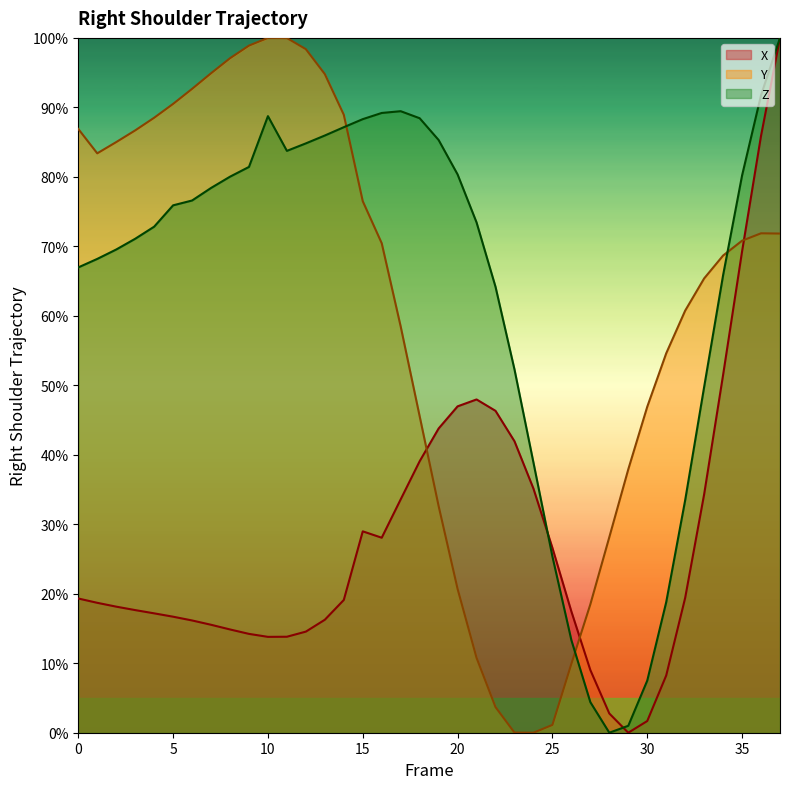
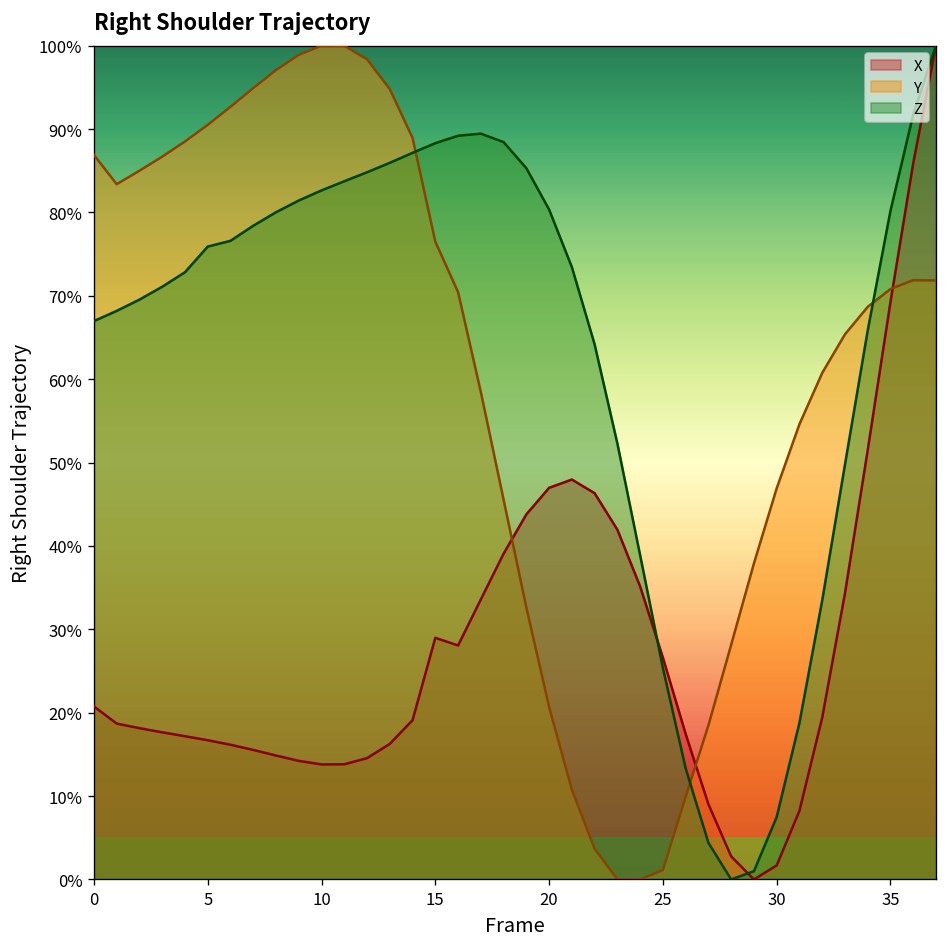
  {
    "X": {
-     "0": "19%",
+     "0": "21%",
      "5": "17%",
      "10": "14%",
      "15": "29%",
      "20": "47%",
      "25": "27%",
      "35": "69%"
    },
    "Y": {
      "0": "87%",
      "5": "91%",
      "10": "100%",
      "15": "76%",
      "20": "21%",
      "30": "47%",
      "35": "71%"
    },
    "Z": {
      "0": "67%",
      "5": "76%",
-     "10": "89%",
+     "10": "83%",
      "15": "88%",
      "20": "80%",
      "25": "25%",
      "30": "7%",
      "35": "80%"
    }
  }
